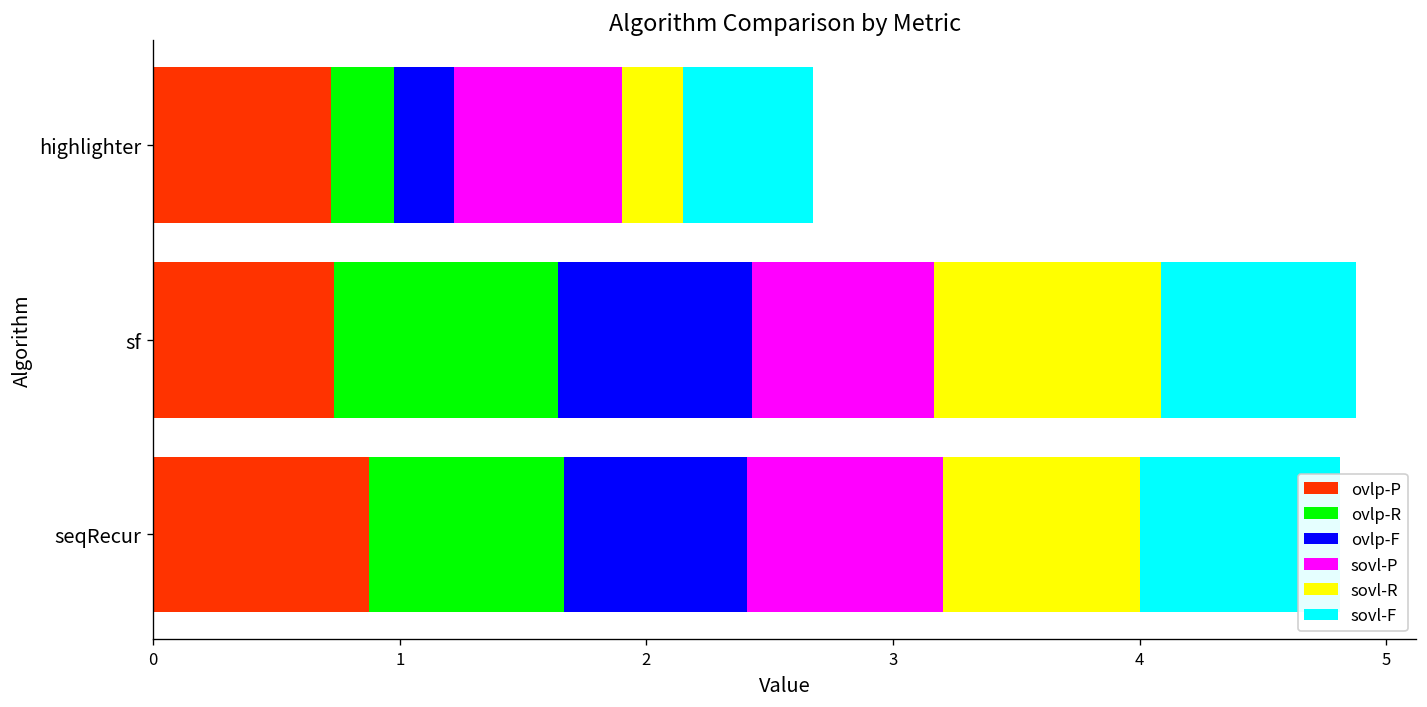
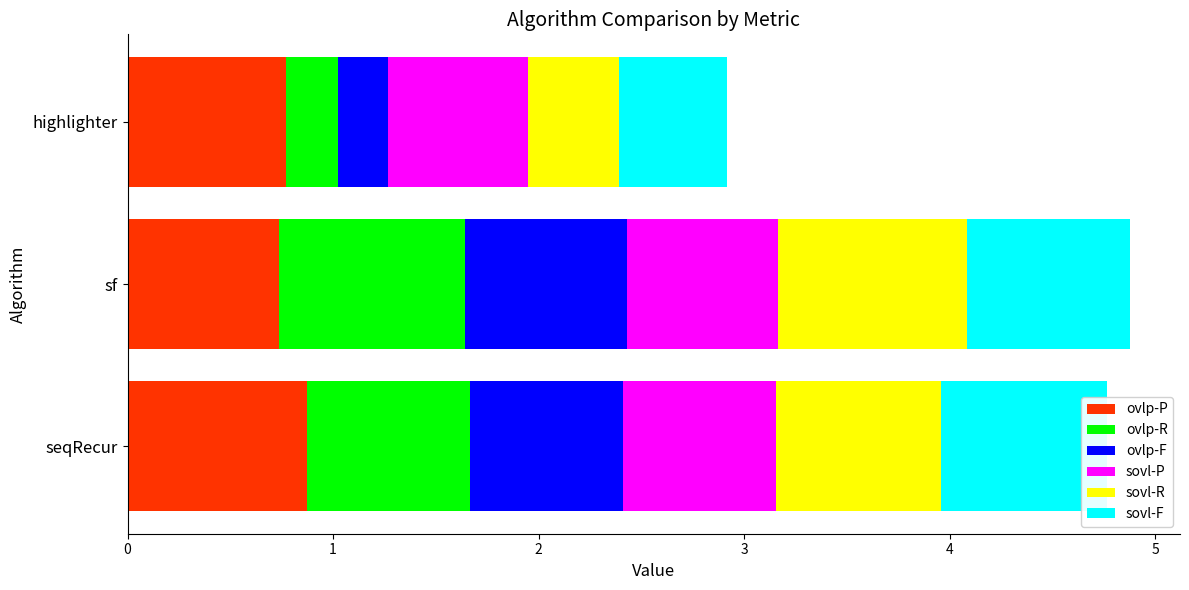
  {
    "ovlp-P": {
-     "highlighter": 0.72,
+     "highlighter": 0.77,
      "sf": 0.74,
      "seqRecur": 0.88
    },
    "ovlp-R": {
      "highlighter": 0.25,
      "sf": 0.91,
      "seqRecur": 0.79
    },
    "ovlp-F": {
      "highlighter": 0.24,
      "sf": 0.79,
      "seqRecur": 0.74
    },
    "sovl-P": {
      "highlighter": 0.68,
      "sf": 0.74,
-     "seqRecur": 0.79
+     "seqRecur": 0.75
    },
    "sovl-R": {
-     "highlighter": 0.25,
+     "highlighter": 0.44,
      "sf": 0.92,
      "seqRecur": 0.80
    },
    "sovl-F": {
      "highlighter": 0.53,
      "sf": 0.79
    }
  }
